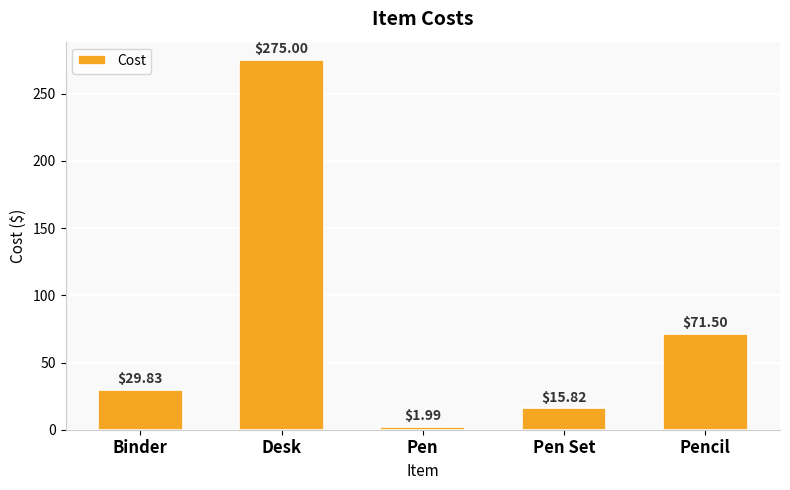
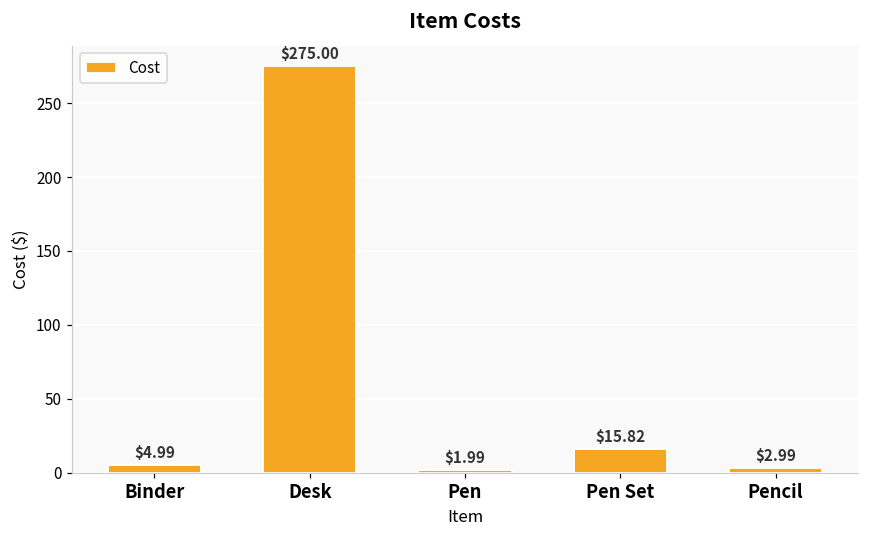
  {
-   "Binder": "$29.83",
+   "Binder": "$4.99",
    "Desk": "$275.00",
    "Pen": "$1.99",
    "Pen Set": "$15.82",
-   "Pencil": "$71.50"
+   "Pencil": "$2.99"
  }
